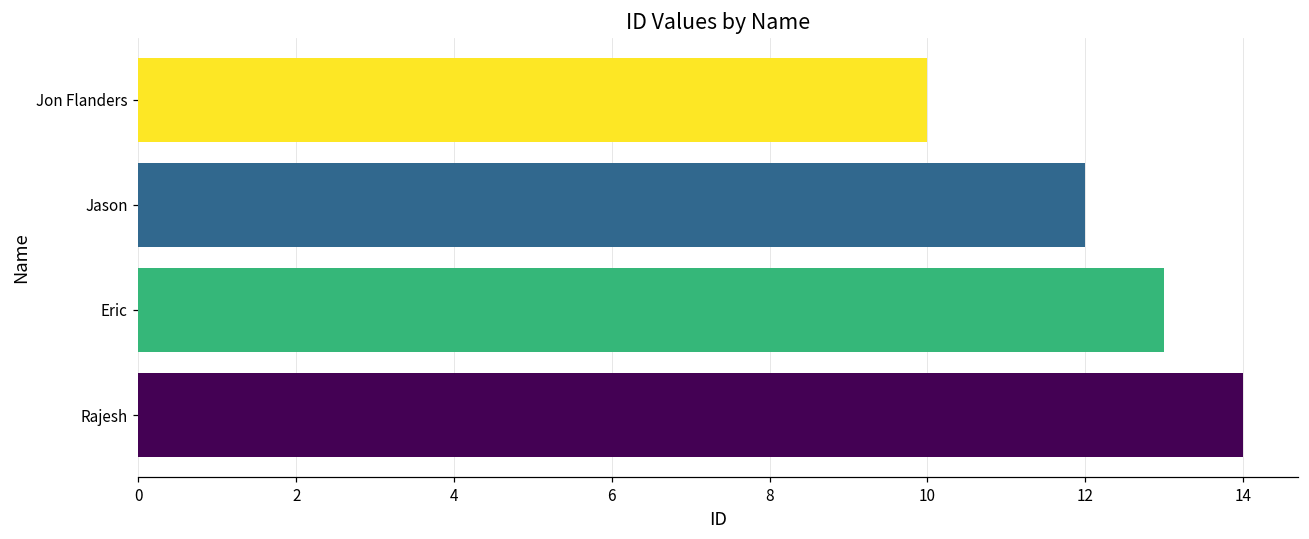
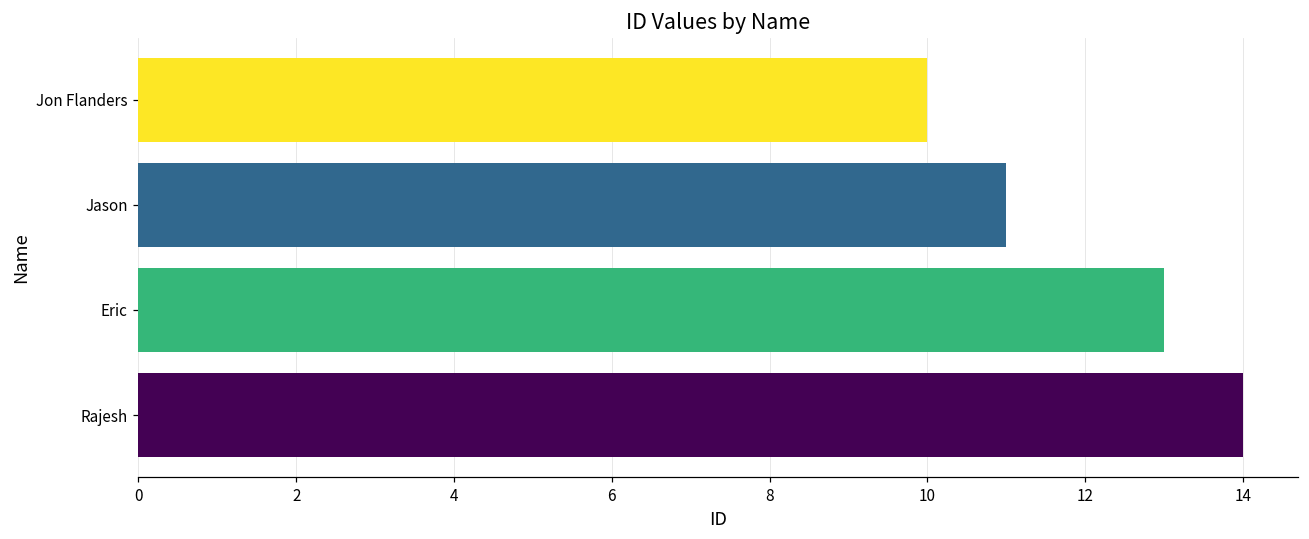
  {
    "Jon Flanders": 10,
-   "Jason": 12,
+   "Jason": 11,
    "Eric": 13,
    "Rajesh": 14
  }
